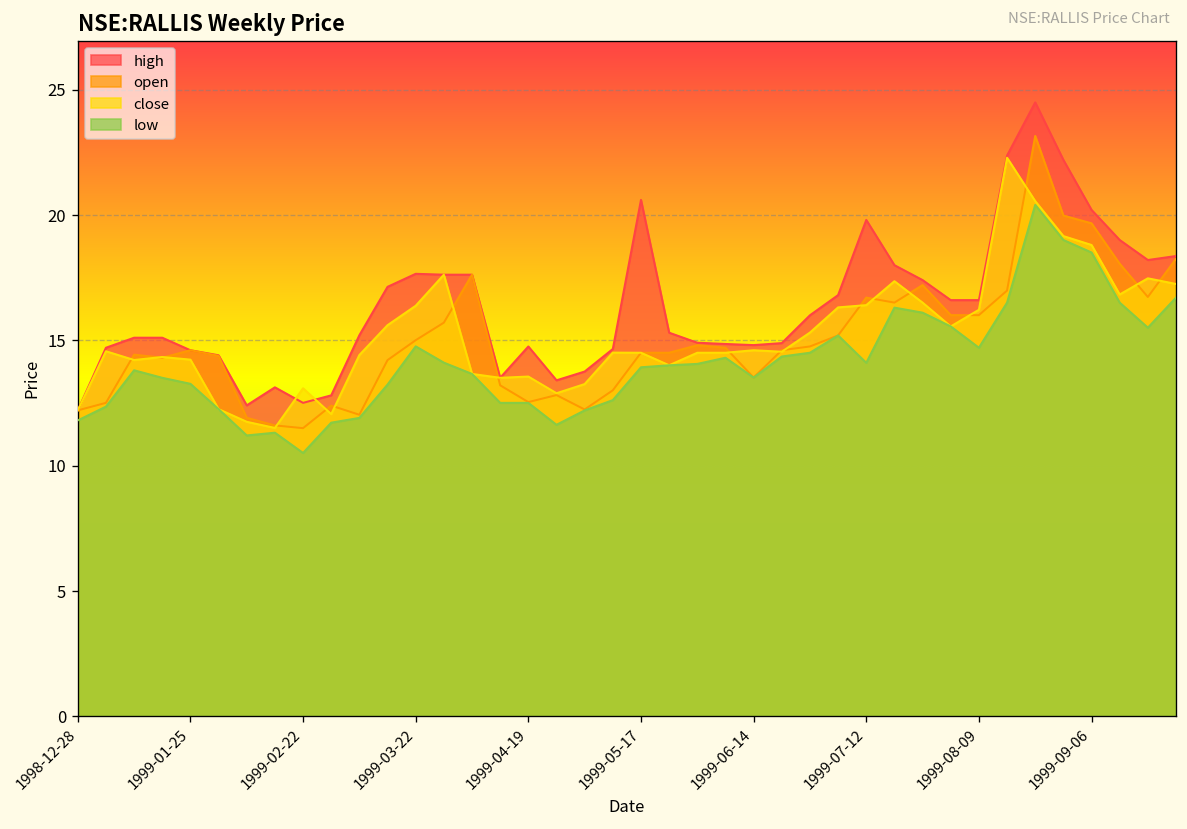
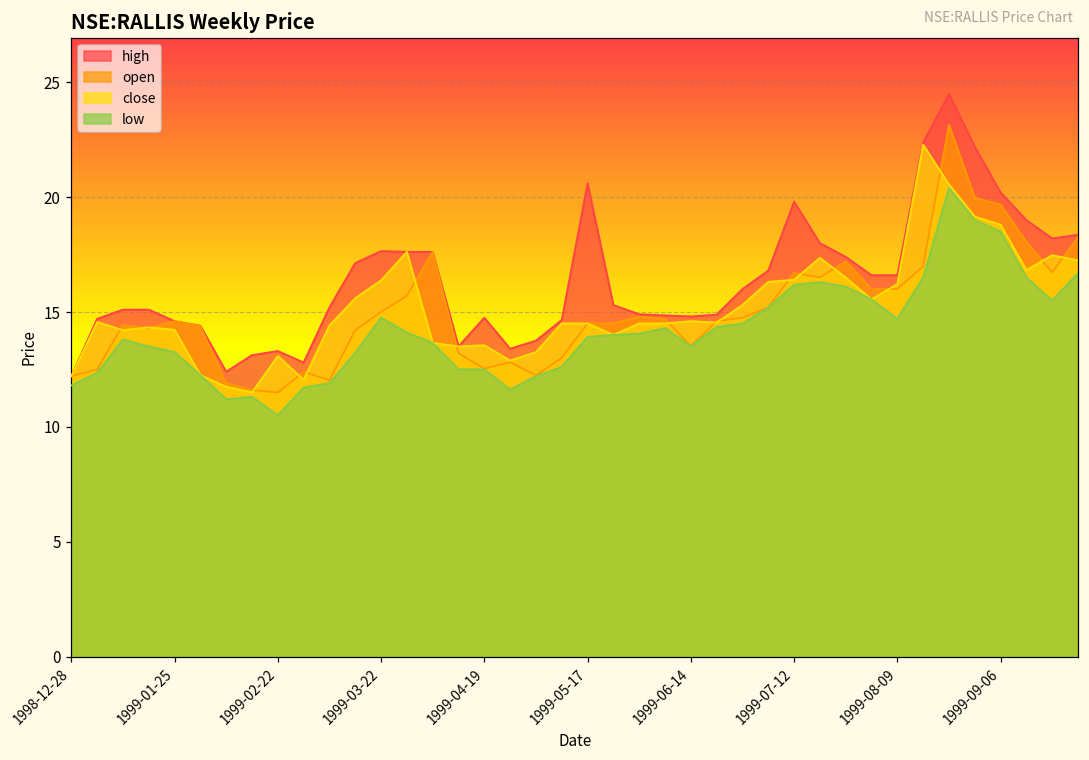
  {
    "high": {
-     "1999-02-22": 12.5,
+     "1999-02-22": 13.3,
      "1999-03-22": 17.7,
      "1999-04-19": 14.8,
      "1999-05-17": 20.6,
      "1999-06-14": 14.8,
      "1999-07-12": 19.8,
      "1999-08-09": 16.6,
      "1999-09-06": 20.2
    },
    "open": {
      "1999-02-22": 11.5,
      "1999-03-22": 15.0,
      "1999-07-12": 16.7,
      "1999-08-09": 16.0,
      "1999-09-06": 19.7
    },
    "close": {
      "1999-01-25": 14.2,
      "1999-02-22": 13.1,
      "1999-03-22": 16.4,
      "1999-04-19": 13.6,
      "1999-06-14": 14.6,
      "1999-07-12": 16.4,
      "1999-08-09": 16.2,
      "1999-09-06": 18.8
    },
    "low": {
      "1998-12-28": 11.8,
      "1999-01-25": 13.3,
      "1999-02-22": 10.5,
      "1999-03-22": 14.8,
      "1999-05-17": 13.9,
-     "1999-07-12": 14.1,
+     "1999-07-12": 16.2,
      "1999-08-09": 14.7,
      "1999-09-06": 18.5
    }
  }
